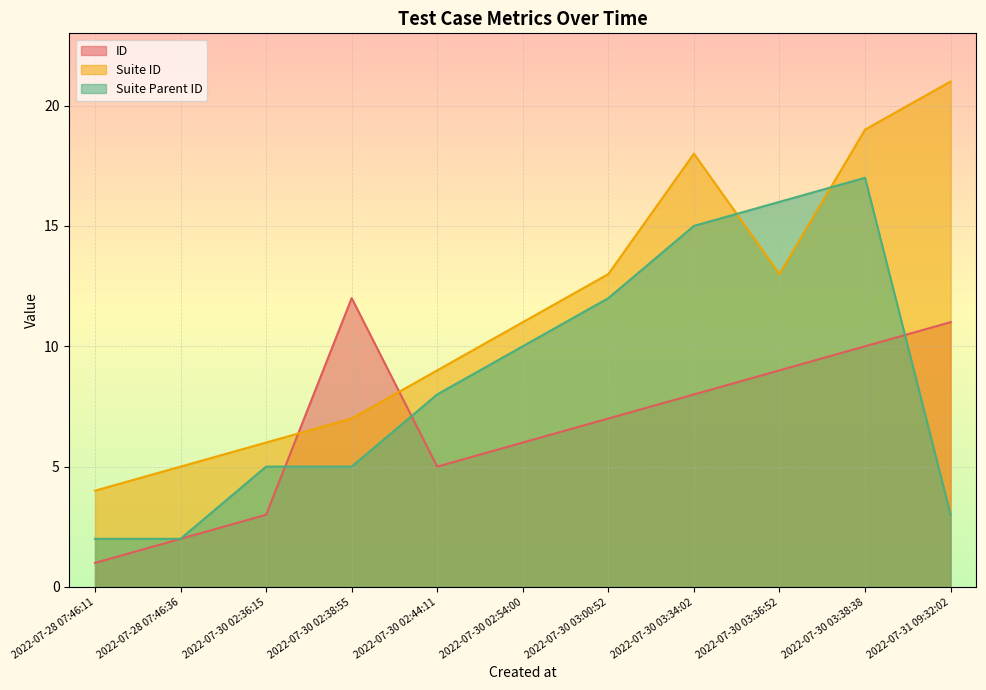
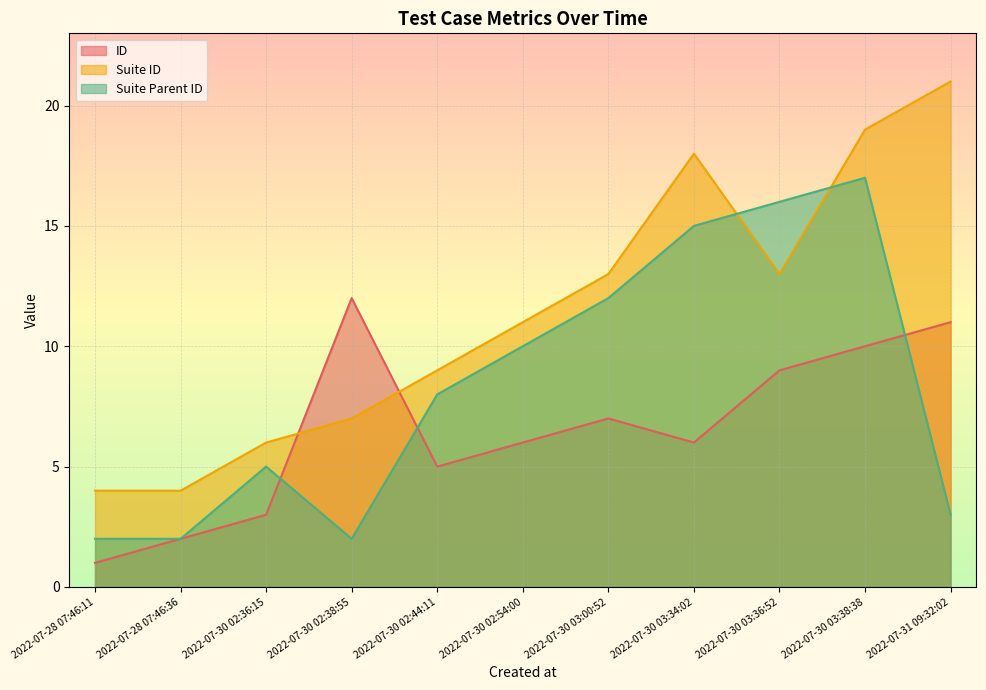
  {
    "ID": {
      "2022-07-28 07:46:11": 1,
      "2022-07-30 02:36:15": 3,
      "2022-07-30 02:38:55": 12,
      "2022-07-30 02:44:11": 5,
      "2022-07-30 02:54:00": 6,
      "2022-07-30 03:00:52": 7,
-     "2022-07-30 03:34:02": 8,
+     "2022-07-30 03:34:02": 6,
      "2022-07-30 03:36:52": 9,
      "2022-07-30 03:38:38": 10,
      "2022-07-31 09:32:02": 11
    },
    "Suite ID": {
      "2022-07-28 07:46:11": 4,
-     "2022-07-28 07:46:36": 5,
+     "2022-07-28 07:46:36": 4,
      "2022-07-30 02:36:15": 6,
      "2022-07-30 02:38:55": 7,
      "2022-07-30 02:44:11": 9,
      "2022-07-30 02:54:00": 11,
      "2022-07-30 03:00:52": 13,
      "2022-07-30 03:34:02": 18,
      "2022-07-30 03:36:52": 13,
      "2022-07-30 03:38:38": 19,
      "2022-07-31 09:32:02": 21
    },
    "Suite Parent ID": {
      "2022-07-28 07:46:11": 2,
      "2022-07-30 02:36:15": 5,
-     "2022-07-30 02:38:55": 5,
+     "2022-07-30 02:38:55": 2,
      "2022-07-30 02:44:11": 8,
      "2022-07-30 02:54:00": 10,
      "2022-07-30 03:00:52": 12,
      "2022-07-30 03:34:02": 15,
      "2022-07-30 03:36:52": 16,
      "2022-07-30 03:38:38": 17,
      "2022-07-31 09:32:02": 3
    }
  }
